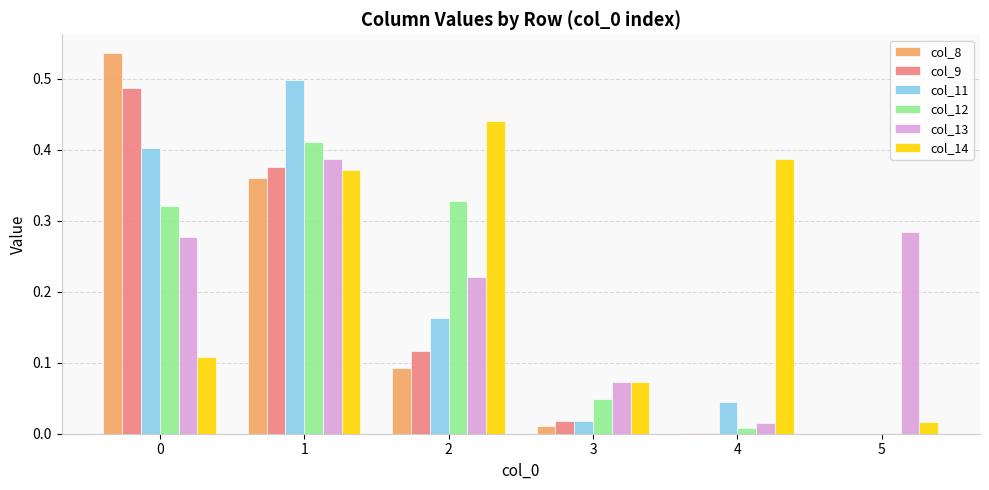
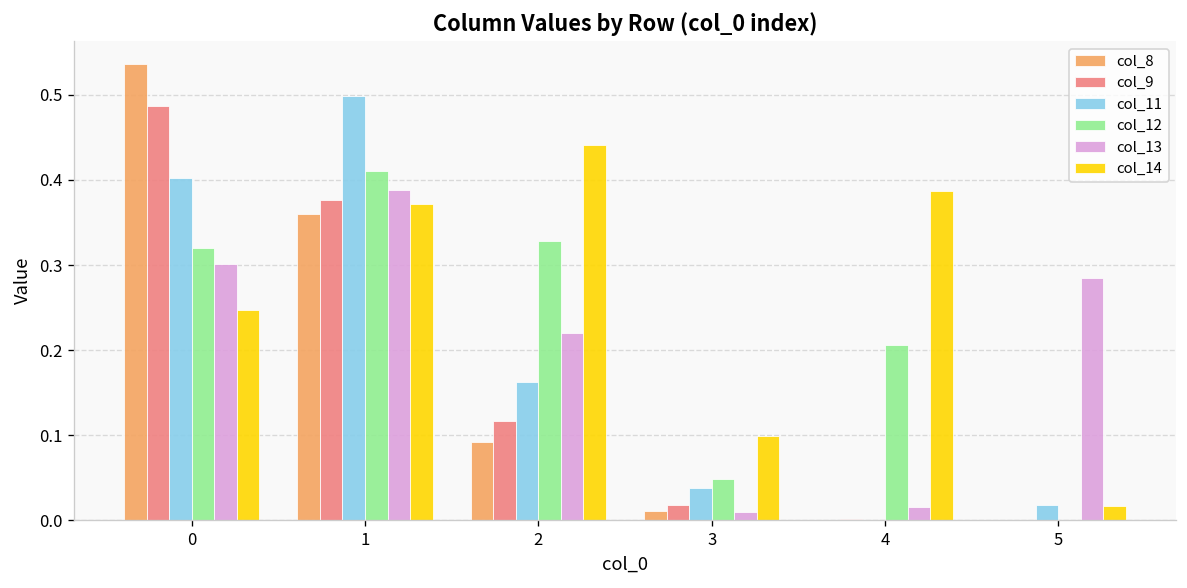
  {
    "col_11": {
      "0": 0.40,
      "1": 0.50,
      "2": 0.16,
-     "3": 0.02,
-     "4": 0.05,
-     "5": 0.00
+     "3": 0.04,
+     "4": 0.00,
+     "5": 0.02
    },
    "col_12": {
      "0": 0.32,
      "1": 0.41,
      "2": 0.33,
      "3": 0.05,
-     "4": 0.01
+     "4": 0.21
    },
    "col_13": {
-     "0": 0.28,
+     "0": 0.30,
      "1": 0.39,
      "2": 0.22,
-     "3": 0.07,
+     "3": 0.01,
      "4": 0.02,
      "5": 0.28
    },
    "col_14": {
-     "0": 0.11,
+     "0": 0.25,
      "1": 0.37,
      "2": 0.44,
-     "3": 0.07,
+     "3": 0.10,
      "4": 0.39,
      "5": 0.02
    }
  }
